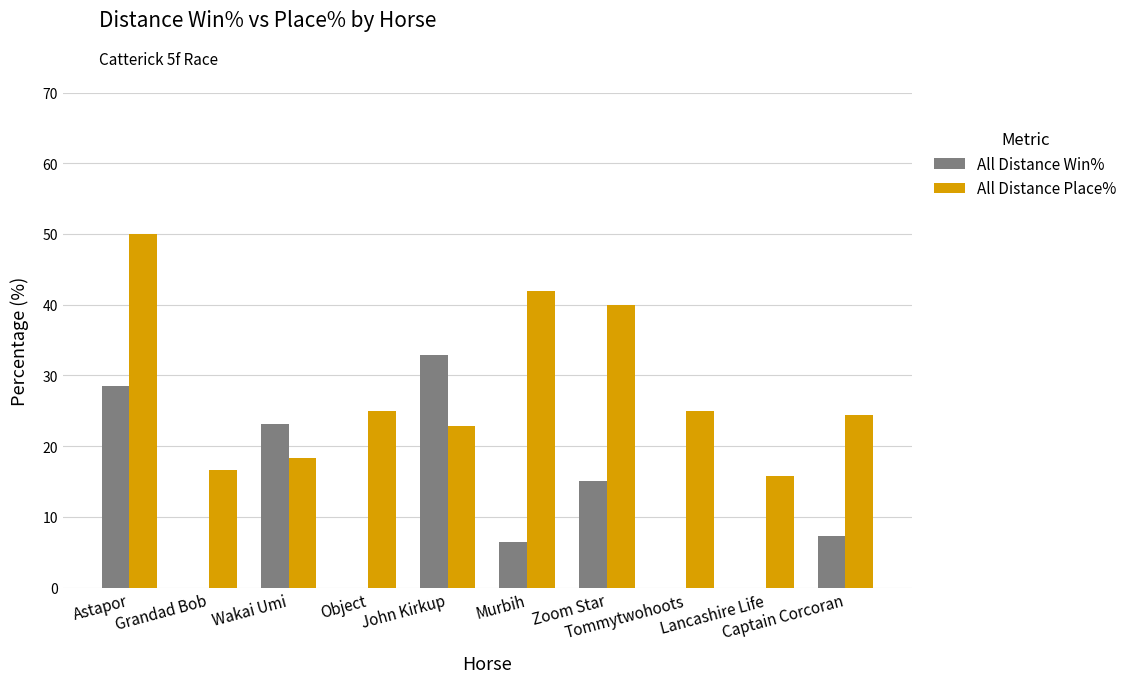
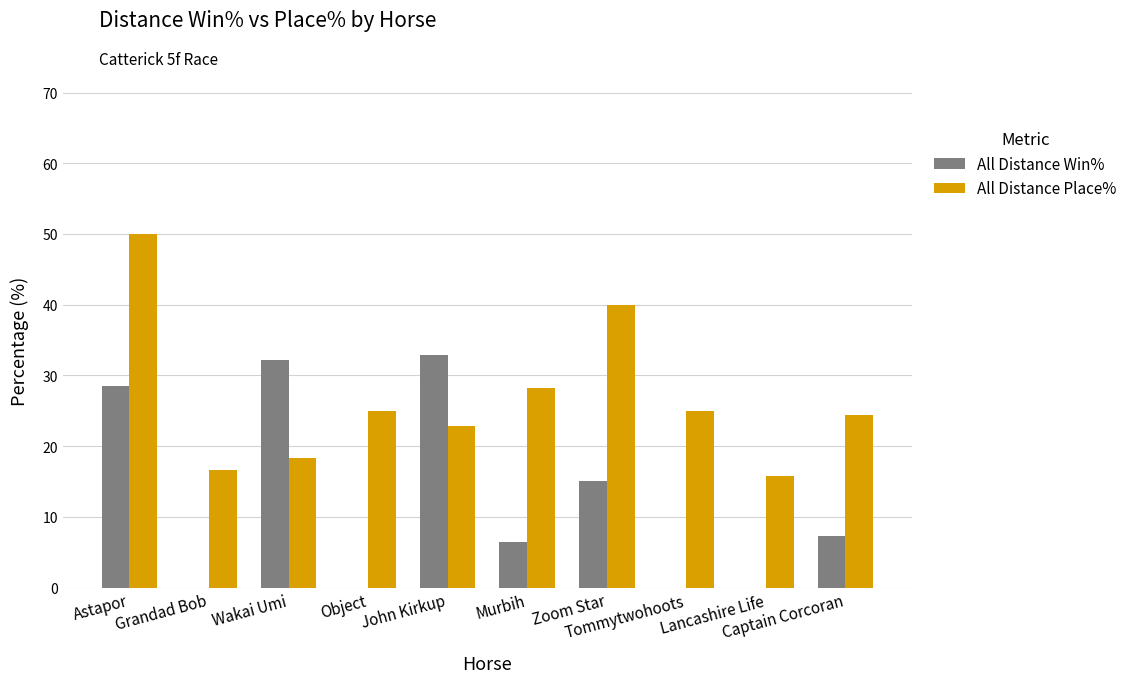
  {
    "All Distance Win%": {
      "Astapor": 29,
      "Grandad Bob": 0,
-     "Wakai Umi": 23,
+     "Wakai Umi": 32,
      "Object": 0,
      "John Kirkup": 33,
      "Murbih": 6,
      "Zoom Star": 15,
      "Tommytwohoots": 0,
      "Lancashire Life": 0,
      "Captain Corcoran": 7
    },
    "All Distance Place%": {
      "Astapor": 50,
      "Grandad Bob": 17,
      "Wakai Umi": 18,
      "Object": 25,
      "John Kirkup": 23,
-     "Murbih": 42,
+     "Murbih": 28,
      "Zoom Star": 40,
      "Tommytwohoots": 25,
      "Lancashire Life": 16,
      "Captain Corcoran": 24
    }
  }
